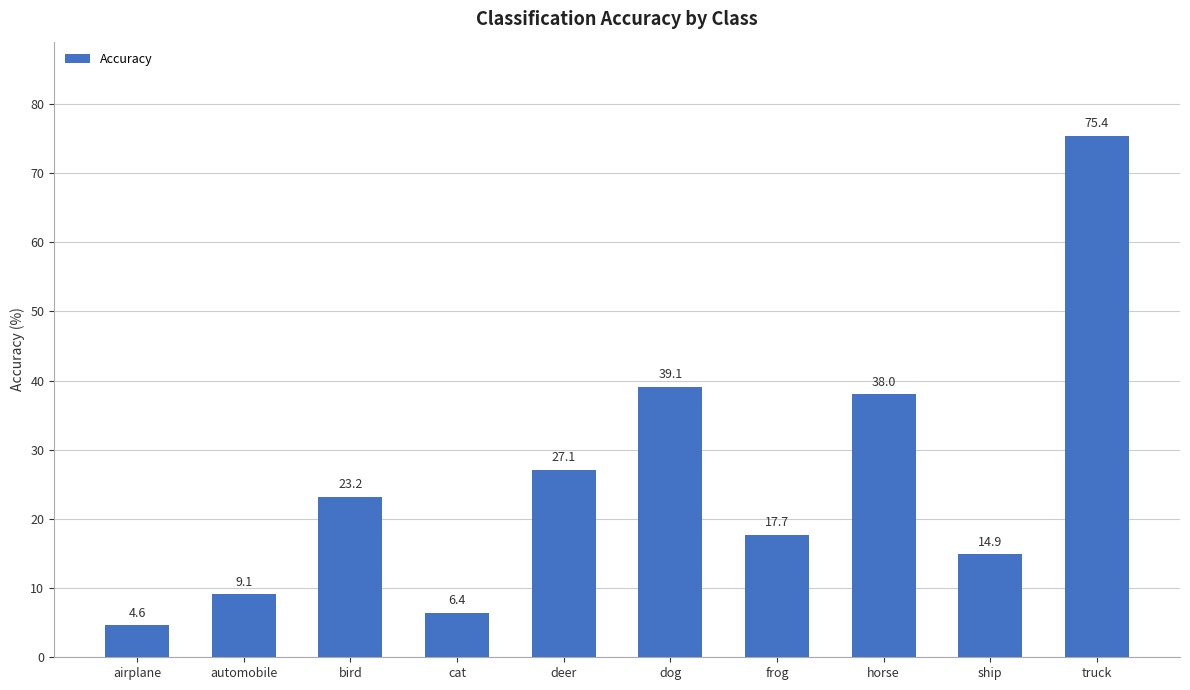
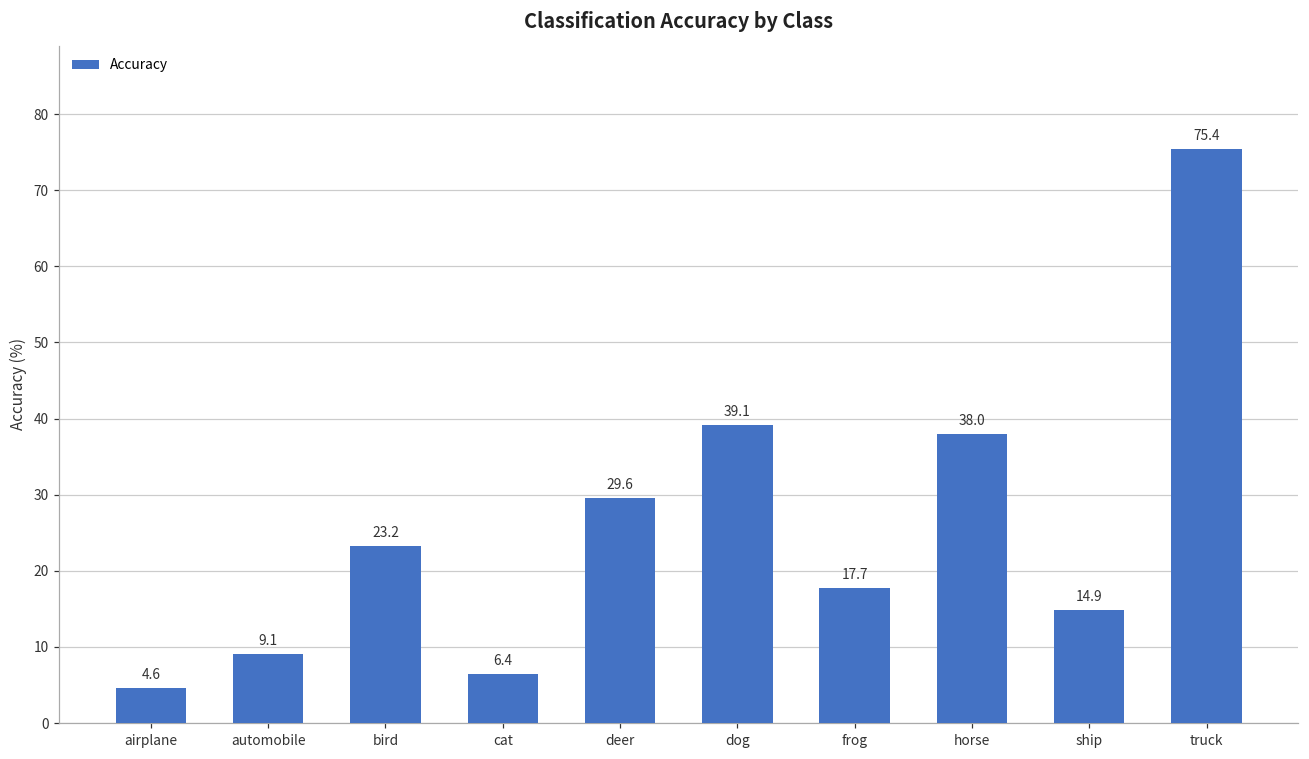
  {
    "airplane": 4.6,
    "automobile": 9.1,
    "bird": 23.2,
    "cat": 6.4,
-   "deer": 27.1,
+   "deer": 29.6,
    "dog": 39.1,
    "frog": 17.7,
    "horse": 38.0,
    "ship": 14.9,
    "truck": 75.4
  }
